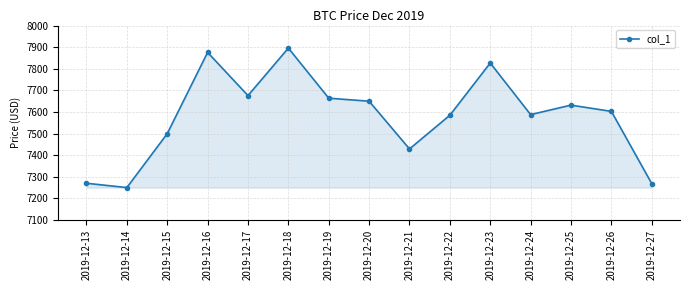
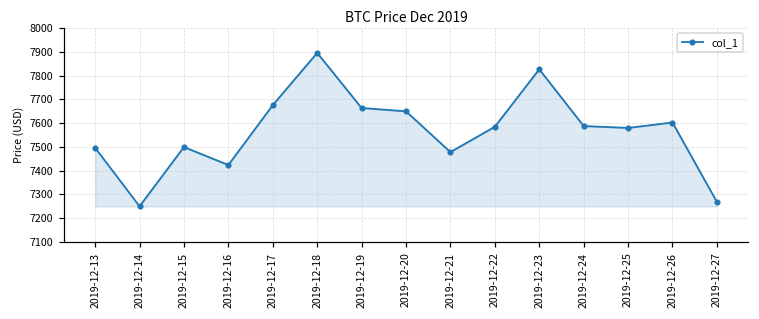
  {
-   "2019-12-13": 7270,
+   "2019-12-13": 7500,
    "2019-12-14": 7250,
    "2019-12-15": 7500,
-   "2019-12-16": 7880,
+   "2019-12-16": 7420,
    "2019-12-17": 7680,
    "2019-12-18": 7900,
    "2019-12-19": 7660,
    "2019-12-20": 7650,
-   "2019-12-21": 7430,
+   "2019-12-21": 7480,
    "2019-12-22": 7580,
    "2019-12-23": 7830,
    "2019-12-24": 7590,
-   "2019-12-25": 7630,
+   "2019-12-25": 7580,
    "2019-12-26": 7600,
    "2019-12-27": 7270
  }
